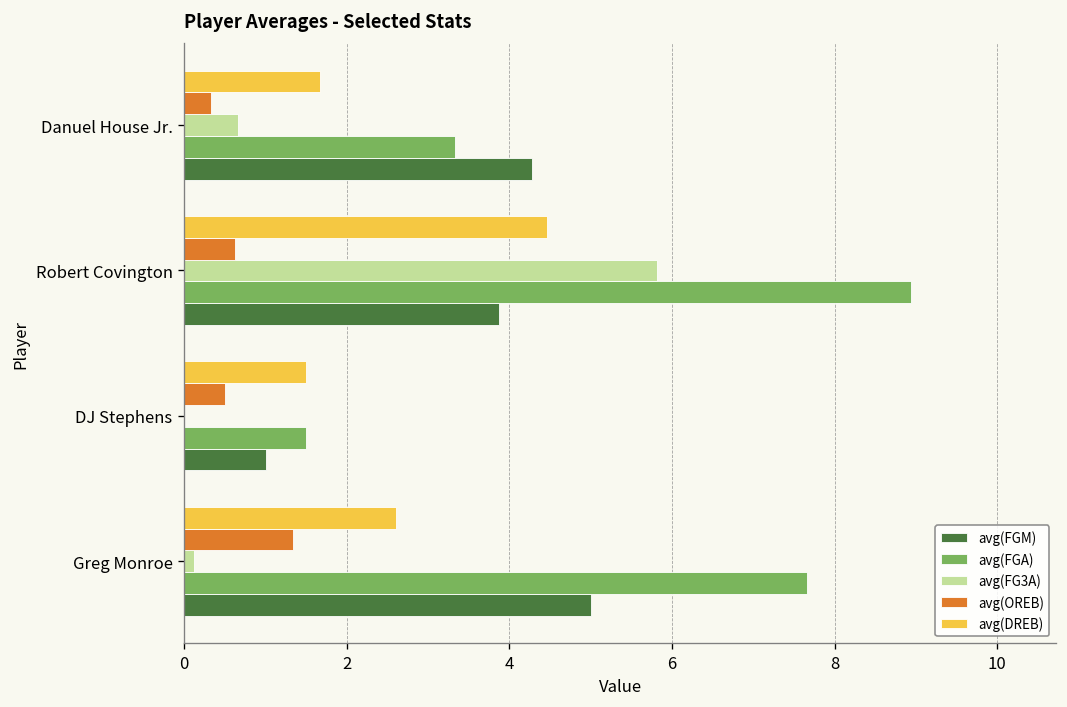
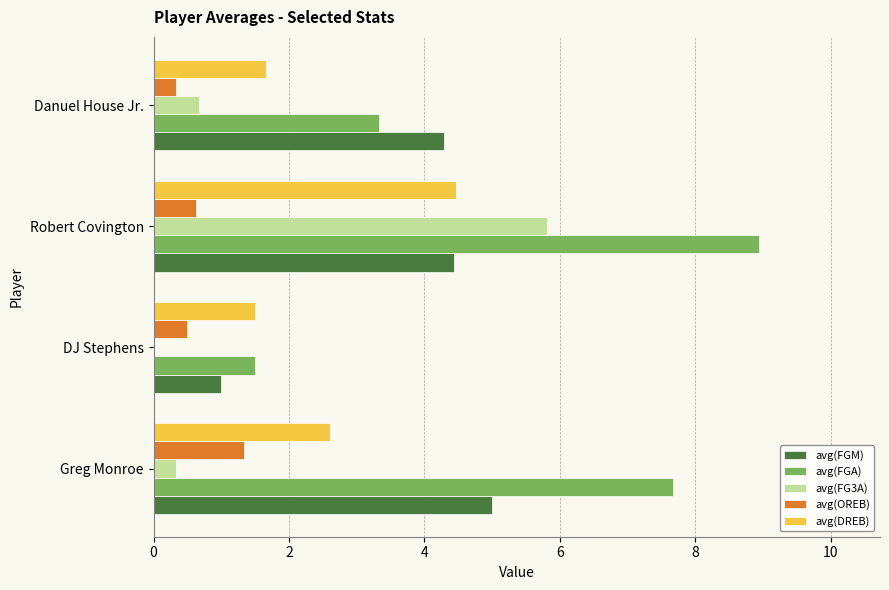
  {
    "avg(FGM)": {
      "Danuel House Jr.": 4.3,
-     "Robert Covington": 3.9,
+     "Robert Covington": 4.4,
      "DJ Stephens": 1.0,
      "Greg Monroe": 5.0
    },
    "avg(FGA)": {
      "Danuel House Jr.": 3.3,
      "Robert Covington": 8.9,
      "DJ Stephens": 1.5,
      "Greg Monroe": 7.7
    },
    "avg(FG3A)": {
      "Danuel House Jr.": 0.7,
      "Robert Covington": 5.8,
      "DJ Stephens": 0.0,
-     "Greg Monroe": 0.1
+     "Greg Monroe": 0.3
    },
    "avg(OREB)": {
      "Danuel House Jr.": 0.3,
      "Robert Covington": 0.6,
      "DJ Stephens": 0.5,
      "Greg Monroe": 1.3
    },
    "avg(DREB)": {
      "Danuel House Jr.": 1.7,
      "Robert Covington": 4.5,
      "DJ Stephens": 1.5,
      "Greg Monroe": 2.6
    }
  }
